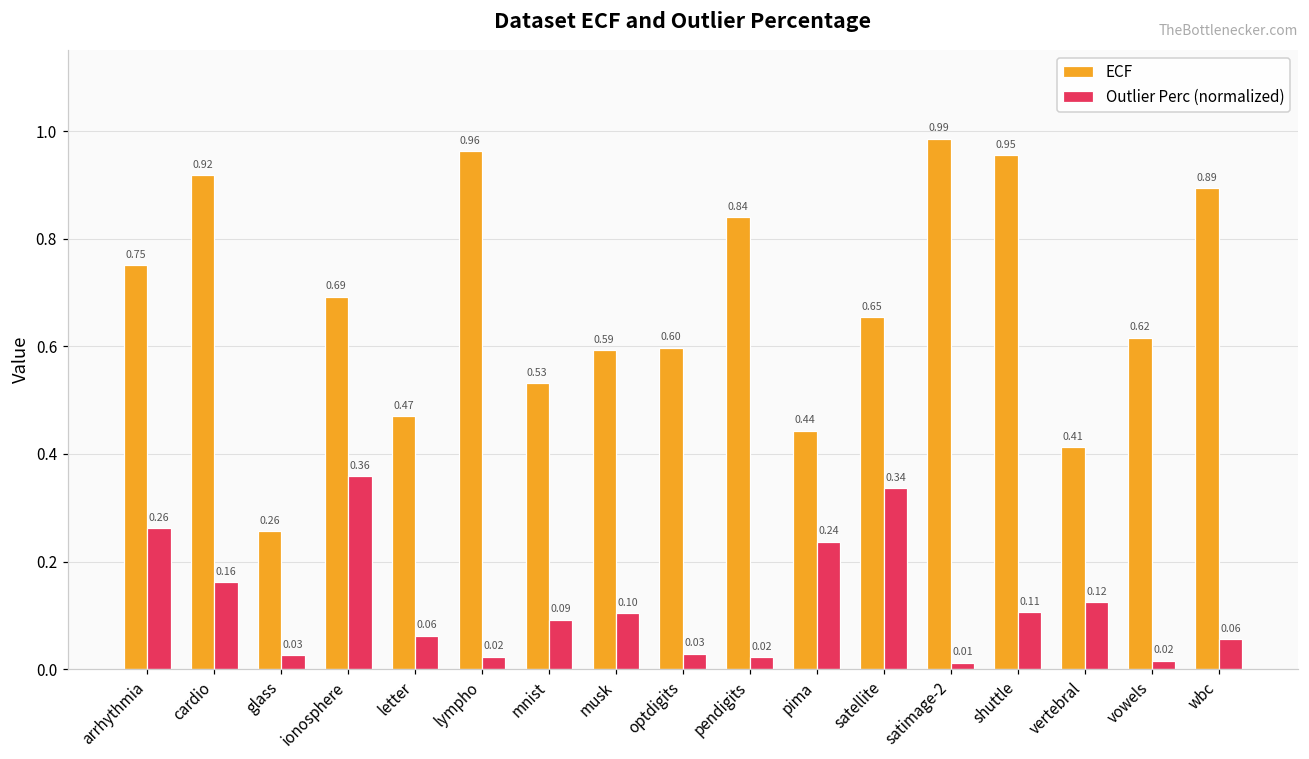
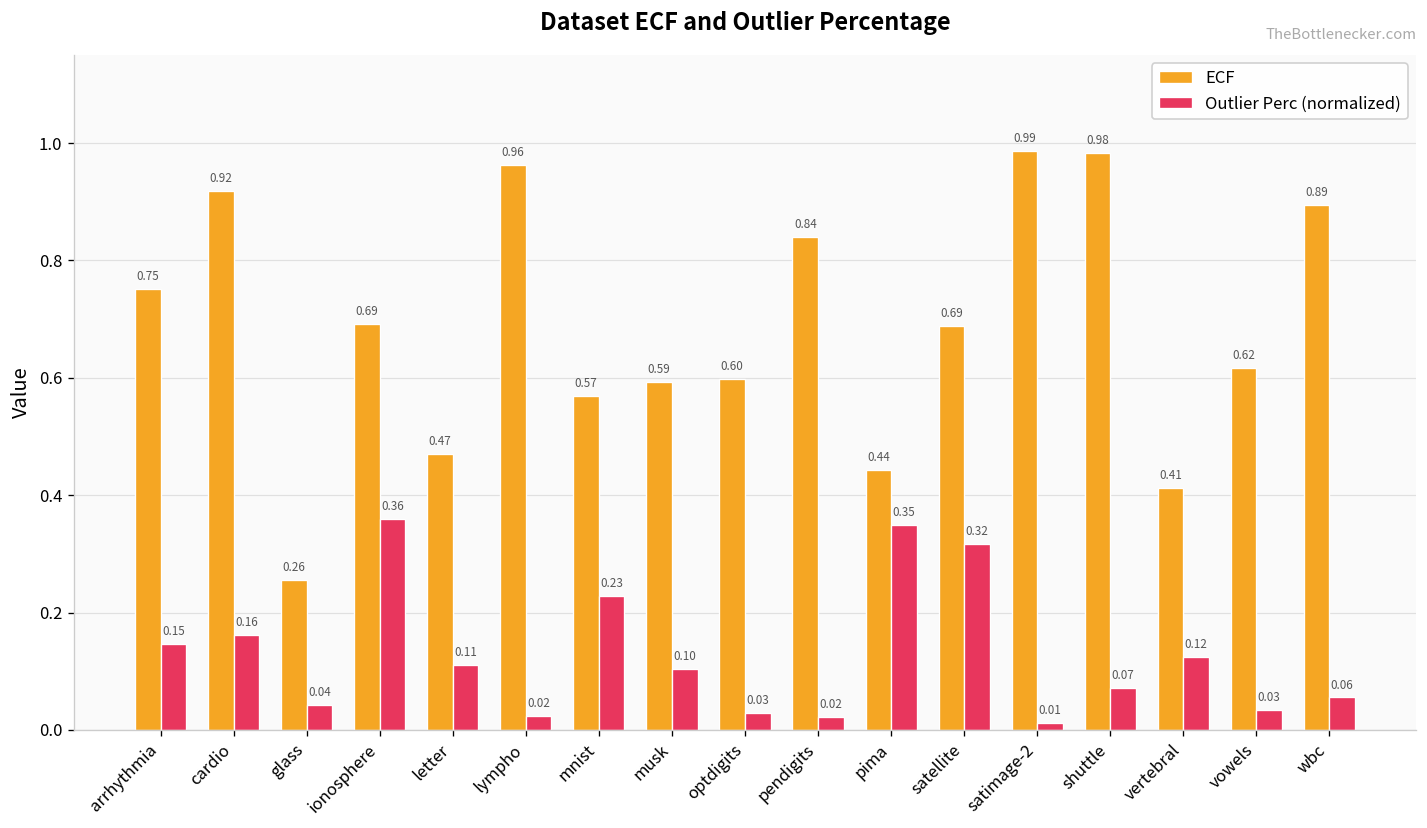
  {
    "ECF": {
      "arrhythmia": 0.75,
      "cardio": 0.92,
      "glass": 0.26,
      "ionosphere": 0.69,
      "letter": 0.47,
      "lympho": 0.96,
-     "mnist": 0.53,
+     "mnist": 0.57,
      "musk": 0.59,
      "optdigits": 0.60,
      "pendigits": 0.84,
      "pima": 0.44,
-     "satellite": 0.65,
+     "satellite": 0.69,
      "satimage-2": 0.99,
-     "shuttle": 0.95,
+     "shuttle": 0.98,
      "vertebral": 0.41,
      "vowels": 0.62,
      "wbc": 0.89
    },
    "Outlier Perc (normalized)": {
-     "arrhythmia": 0.26,
+     "arrhythmia": 0.15,
      "cardio": 0.16,
-     "glass": 0.03,
+     "glass": 0.04,
      "ionosphere": 0.36,
-     "letter": 0.06,
+     "letter": 0.11,
      "lympho": 0.02,
-     "mnist": 0.09,
+     "mnist": 0.23,
      "musk": 0.10,
      "optdigits": 0.03,
      "pendigits": 0.02,
-     "pima": 0.24,
-     "satellite": 0.34,
+     "pima": 0.35,
+     "satellite": 0.32,
      "satimage-2": 0.01,
-     "shuttle": 0.11,
+     "shuttle": 0.07,
      "vertebral": 0.12,
-     "vowels": 0.02,
+     "vowels": 0.03,
      "wbc": 0.06
    }
  }
